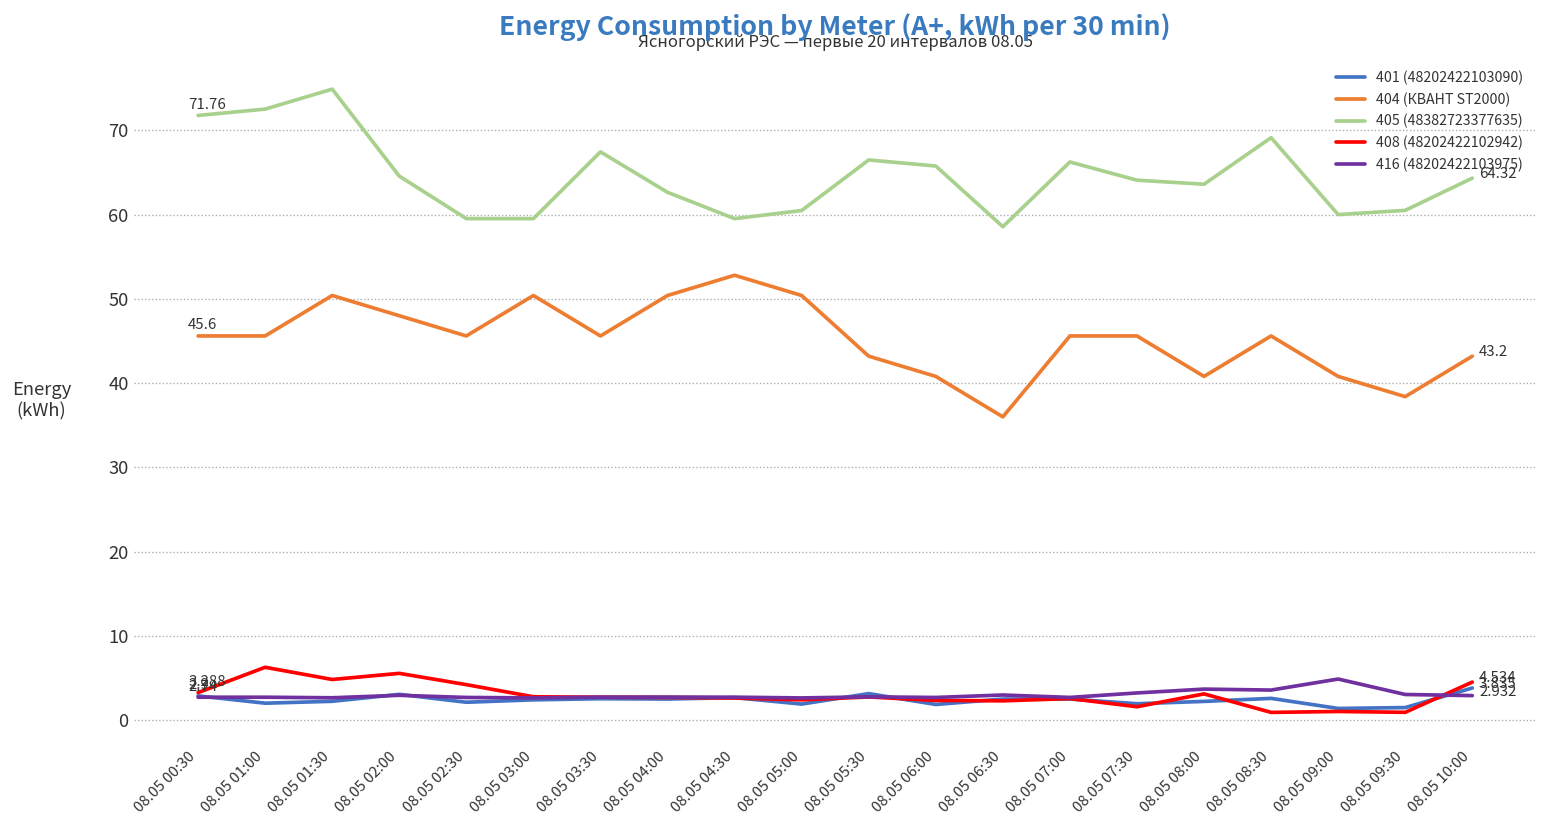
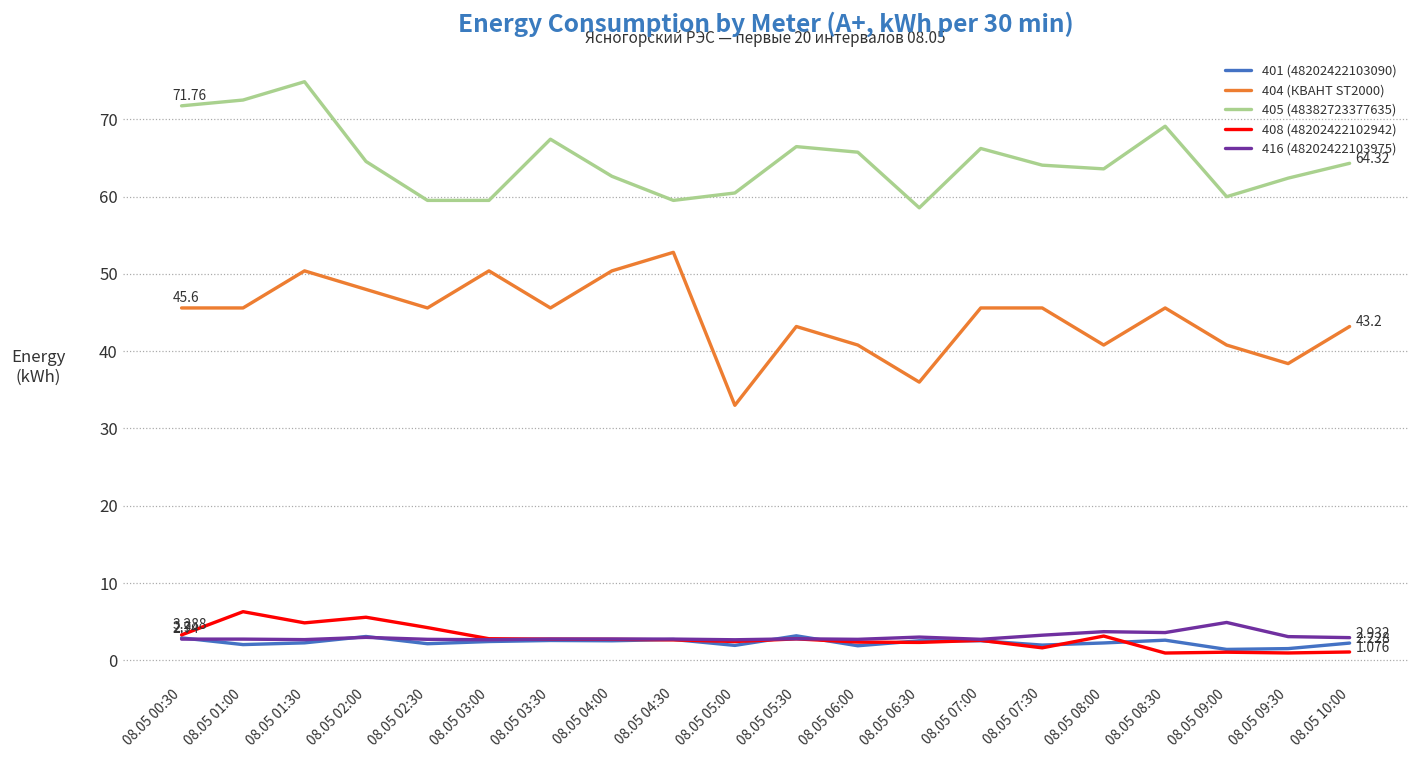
  {
    "401 (48202422103090)": {
-     "08.05 10:00": 3.835
+     "08.05 10:00": 2.228
    },
    "404 (КВАНТ ST2000)": {
      "08.05 01:00": 46,
      "08.05 01:30": 50,
      "08.05 02:00": 48,
      "08.05 02:30": 46,
      "08.05 03:00": 50,
      "08.05 03:30": 46,
      "08.05 04:00": 50,
      "08.05 04:30": 53,
-     "08.05 05:00": 50,
+     "08.05 05:00": 33,
      "08.05 05:30": 43,
      "08.05 06:00": 41,
      "08.05 06:30": 36,
      "08.05 07:00": 46,
      "08.05 07:30": 46,
      "08.05 08:00": 41,
      "08.05 08:30": 46,
      "08.05 09:00": 41,
      "08.05 09:30": 38
    },
    "405 (48382723377635)": {
      "08.05 01:00": 73,
      "08.05 01:30": 75,
      "08.05 02:00": 65,
      "08.05 02:30": 60,
      "08.05 03:00": 60,
      "08.05 03:30": 67,
      "08.05 04:00": 63,
      "08.05 04:30": 60,
      "08.05 05:00": 60,
      "08.05 05:30": 66,
      "08.05 06:00": 66,
      "08.05 06:30": 59,
      "08.05 07:00": 66,
      "08.05 07:30": 64,
      "08.05 08:00": 64,
      "08.05 08:30": 69,
      "08.05 09:00": 60,
-     "08.05 09:30": 61
+     "08.05 09:30": 62
    },
    "408 (48202422102942)": {
-     "08.05 10:00": 4.534
+     "08.05 10:00": 1.076
    },
    "416 (48202422103975)": {
      "08.05 01:00": 3,
      "08.05 01:30": 3,
      "08.05 02:30": 3,
      "08.05 06:30": 3,
      "08.05 07:30": 3,
      "08.05 08:00": 4,
      "08.05 08:30": 4,
      "08.05 09:00": 5,
      "08.05 09:30": 3
    }
  }
